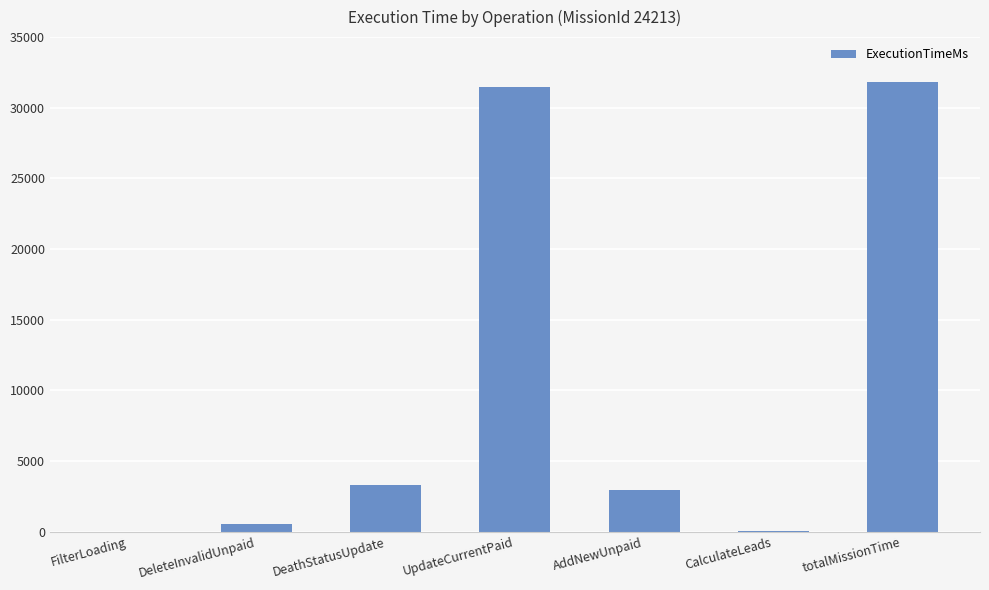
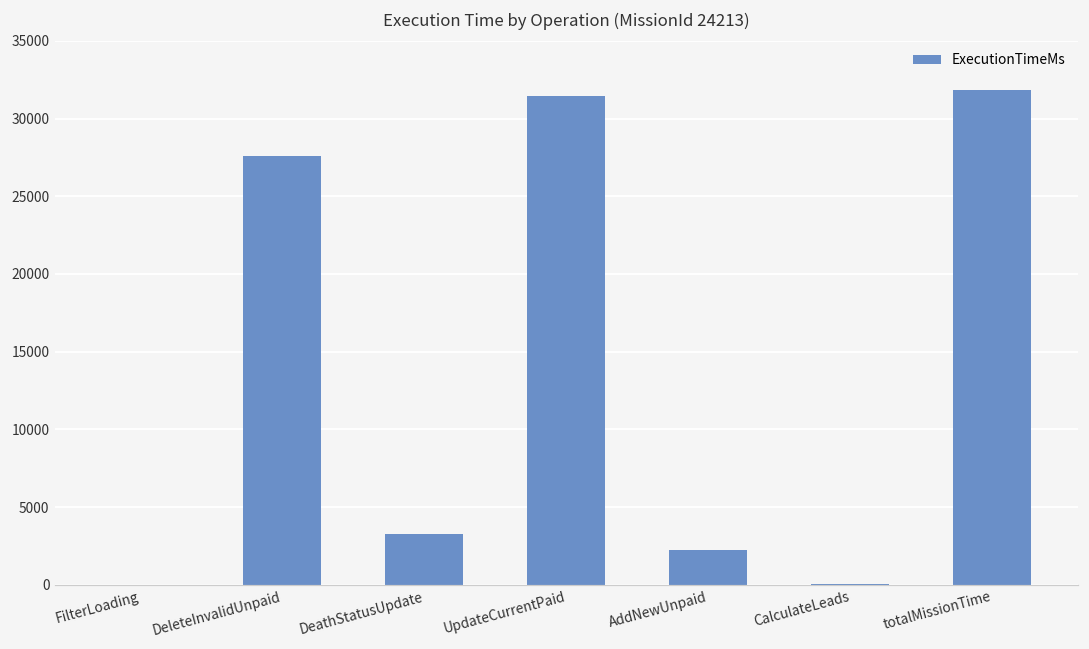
  {
    "FilterLoading": 0,
-   "DeleteInvalidUnpaid": 600,
+   "DeleteInvalidUnpaid": 27600,
    "DeathStatusUpdate": 3300,
    "UpdateCurrentPaid": 31500,
-   "AddNewUnpaid": 3000,
+   "AddNewUnpaid": 2200,
    "totalMissionTime": 31800
  }
